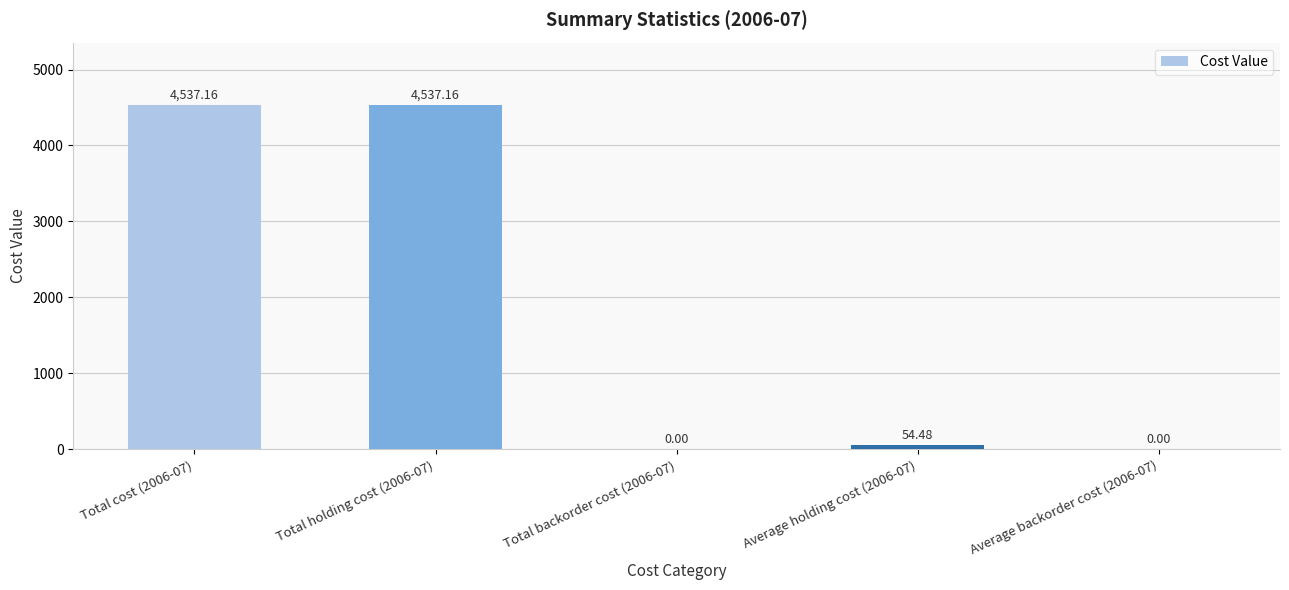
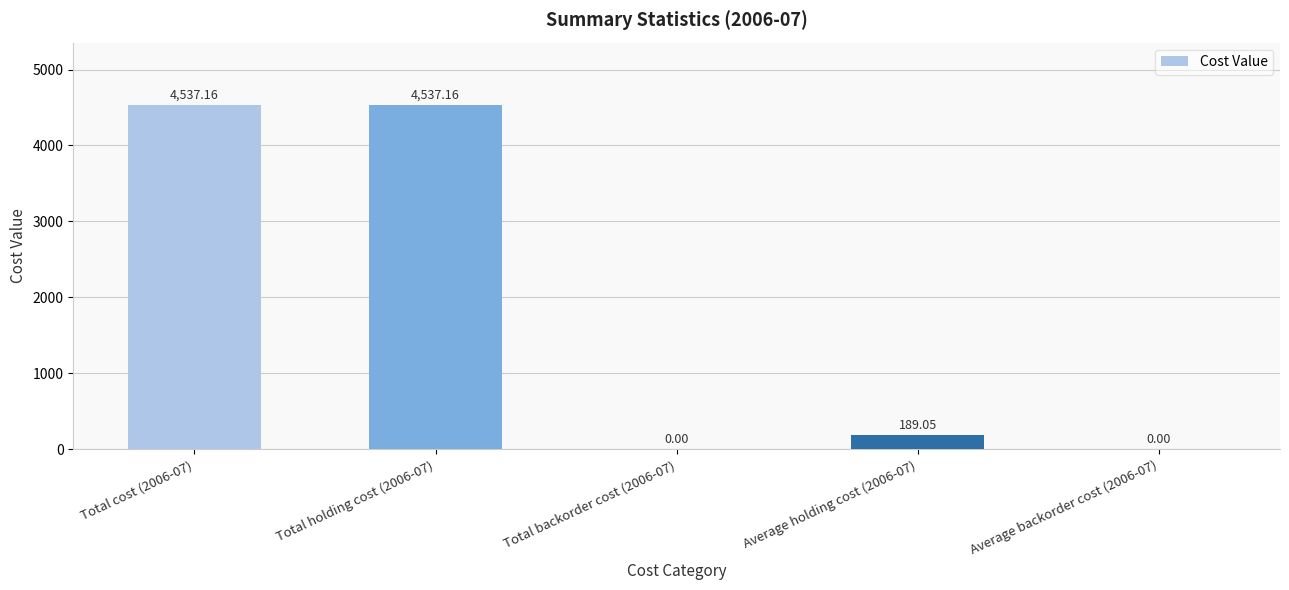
  {
    "Total cost (2006-07)": "4,537.16",
    "Total holding cost (2006-07)": "4,537.16",
    "Total backorder cost (2006-07)": "0.00",
-   "Average holding cost (2006-07)": "54.48",
+   "Average holding cost (2006-07)": "189.05",
    "Average backorder cost (2006-07)": "0.00"
  }
